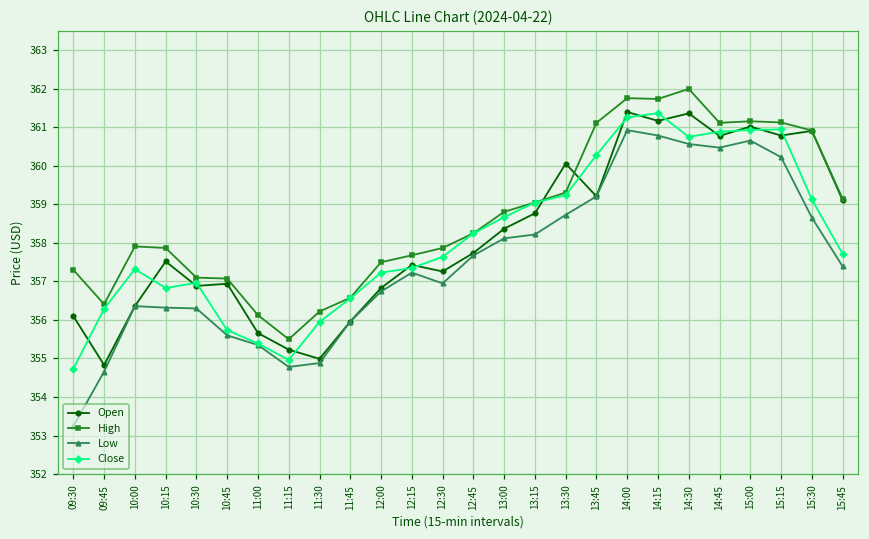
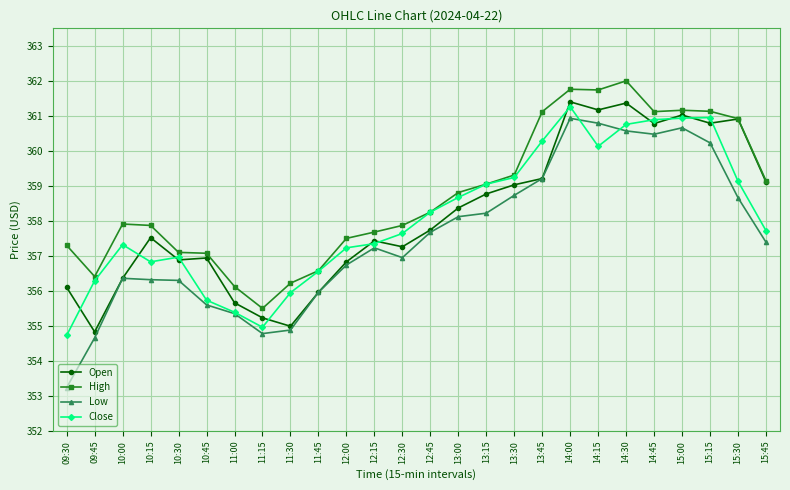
  {
    "Open": {
      "09:30": 356.1,
      "09:45": 354.8,
      "10:15": 357.5,
      "10:30": 356.9,
      "10:45": 356.9,
      "11:00": 355.7,
      "11:15": 355.2,
      "11:30": 355.0,
      "12:00": 356.8,
      "12:15": 357.4,
      "12:30": 357.3,
      "13:00": 358.4,
      "13:15": 358.8,
-     "13:30": 360.1,
+     "13:30": 359.0,
      "14:00": 361.4,
      "14:15": 361.2,
      "14:30": 361.4,
      "14:45": 360.8,
      "15:00": 361.0,
      "15:15": 360.8
    },
    "Close": {
      "09:30": 354.7,
      "09:45": 356.3,
      "10:00": 357.3,
      "10:15": 356.8,
      "10:30": 357.0,
      "10:45": 355.7,
      "11:15": 355.0,
      "11:30": 356.0,
      "12:00": 357.2,
      "12:15": 357.4,
      "12:30": 357.6,
      "13:00": 358.7,
      "13:45": 360.3,
      "14:00": 361.3,
-     "14:15": 361.4,
+     "14:15": 360.1,
      "14:30": 360.8,
      "14:45": 360.9,
      "15:00": 360.9,
      "15:15": 361.0,
      "15:30": 359.1,
      "15:45": 357.7
    }
  }
